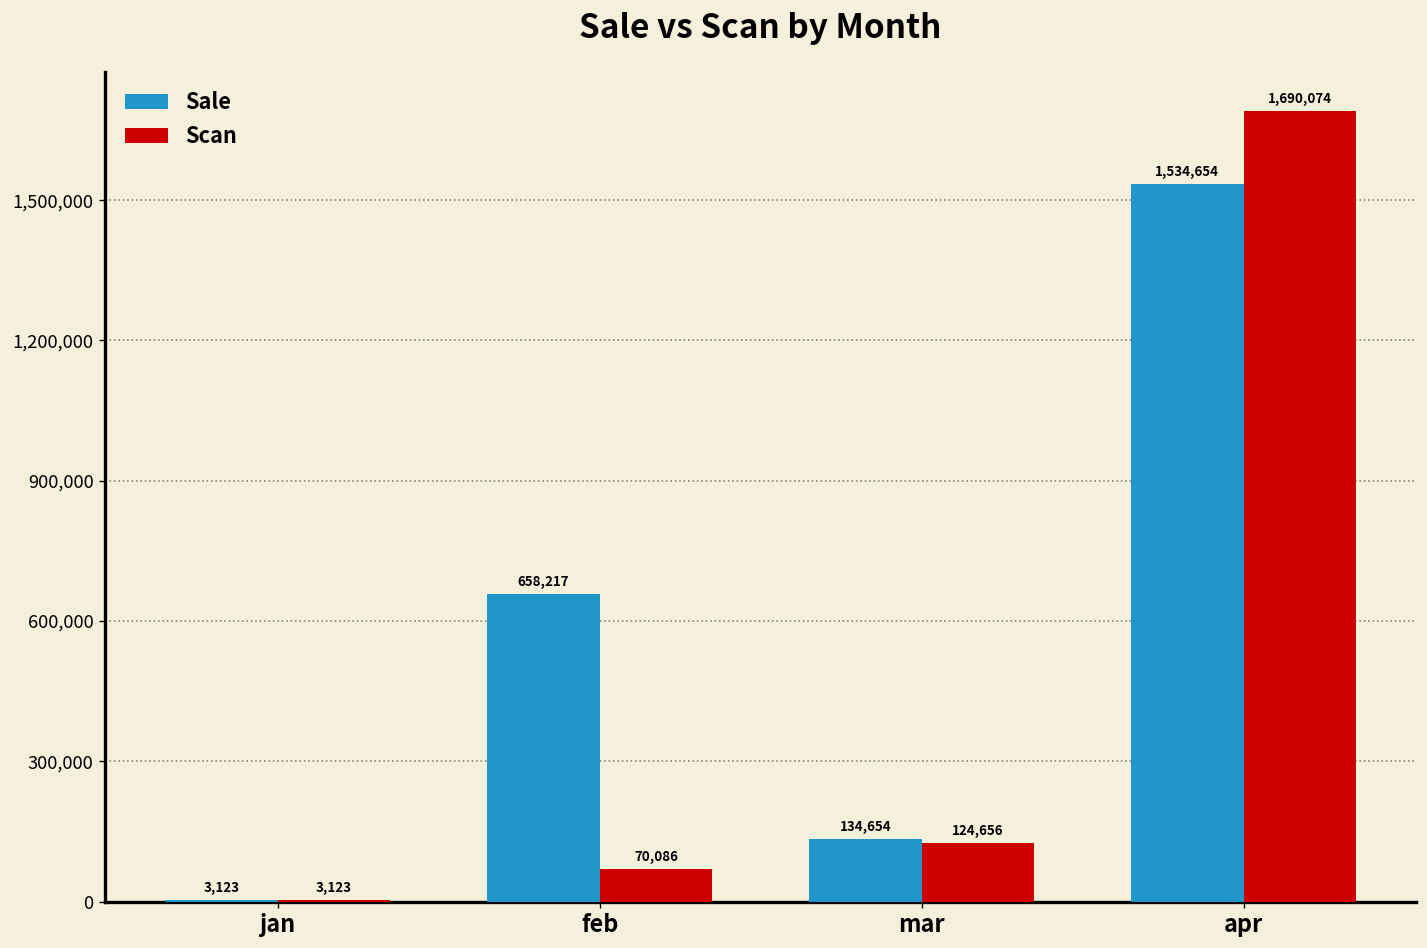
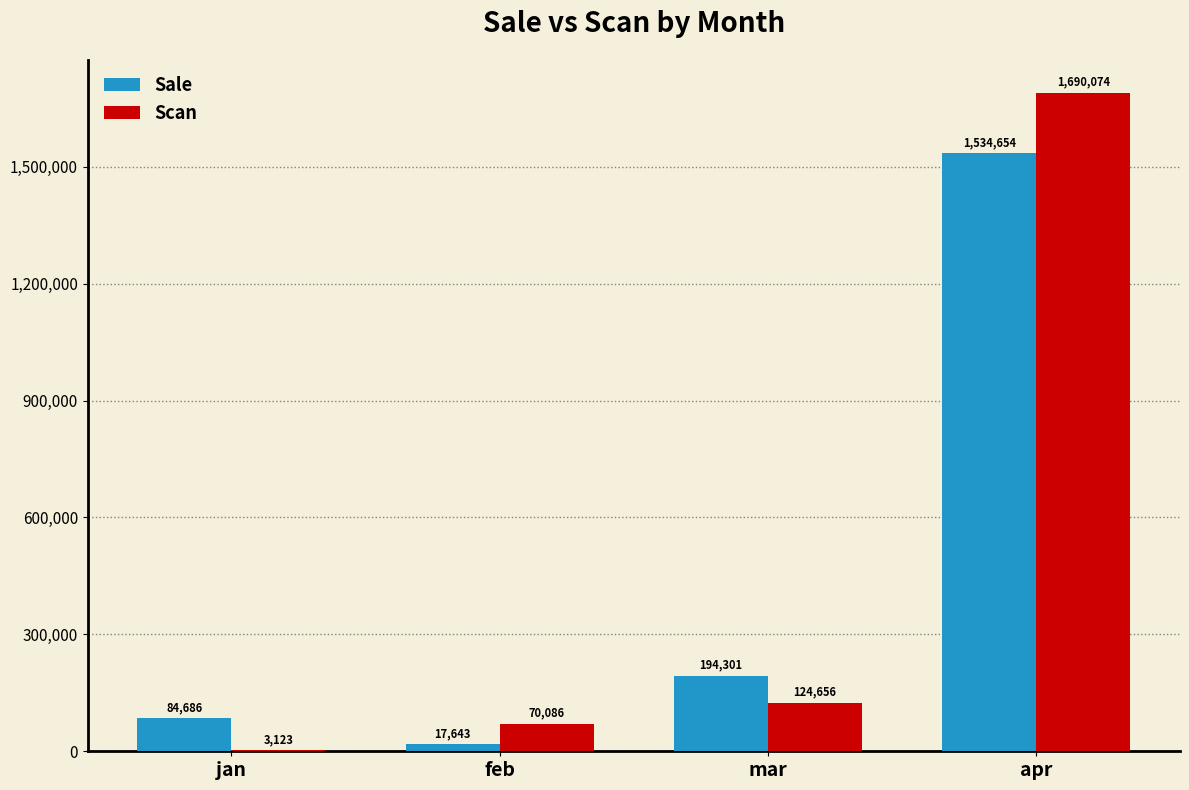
  {
    "Sale": {
-     "jan": "3,123",
-     "feb": "658,217",
-     "mar": "134,654",
+     "jan": "84,686",
+     "feb": "17,643",
+     "mar": "194,301",
      "apr": "1,534,654"
    },
    "Scan": {
      "jan": "3,123",
      "feb": "70,086",
      "mar": "124,656",
      "apr": "1,690,074"
    }
  }
